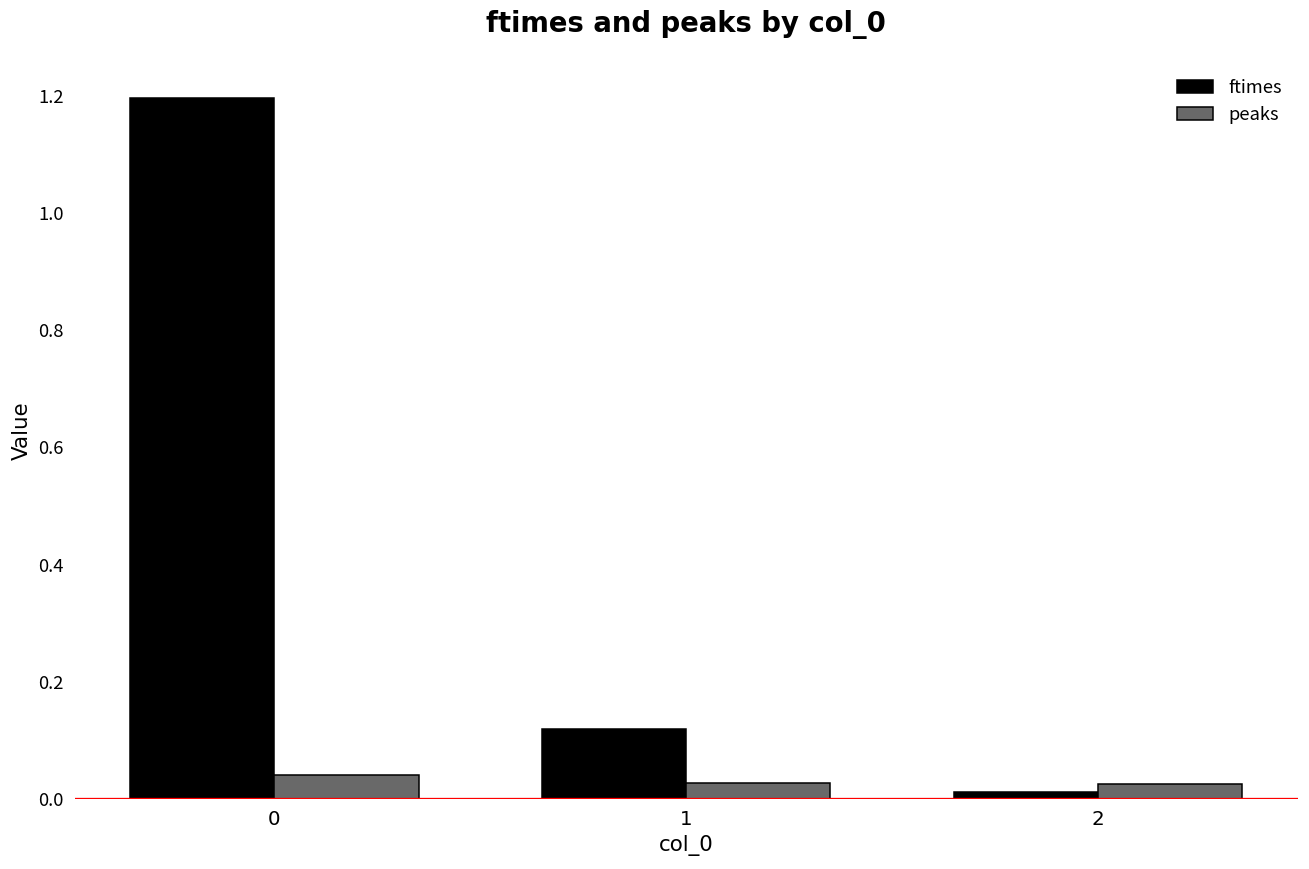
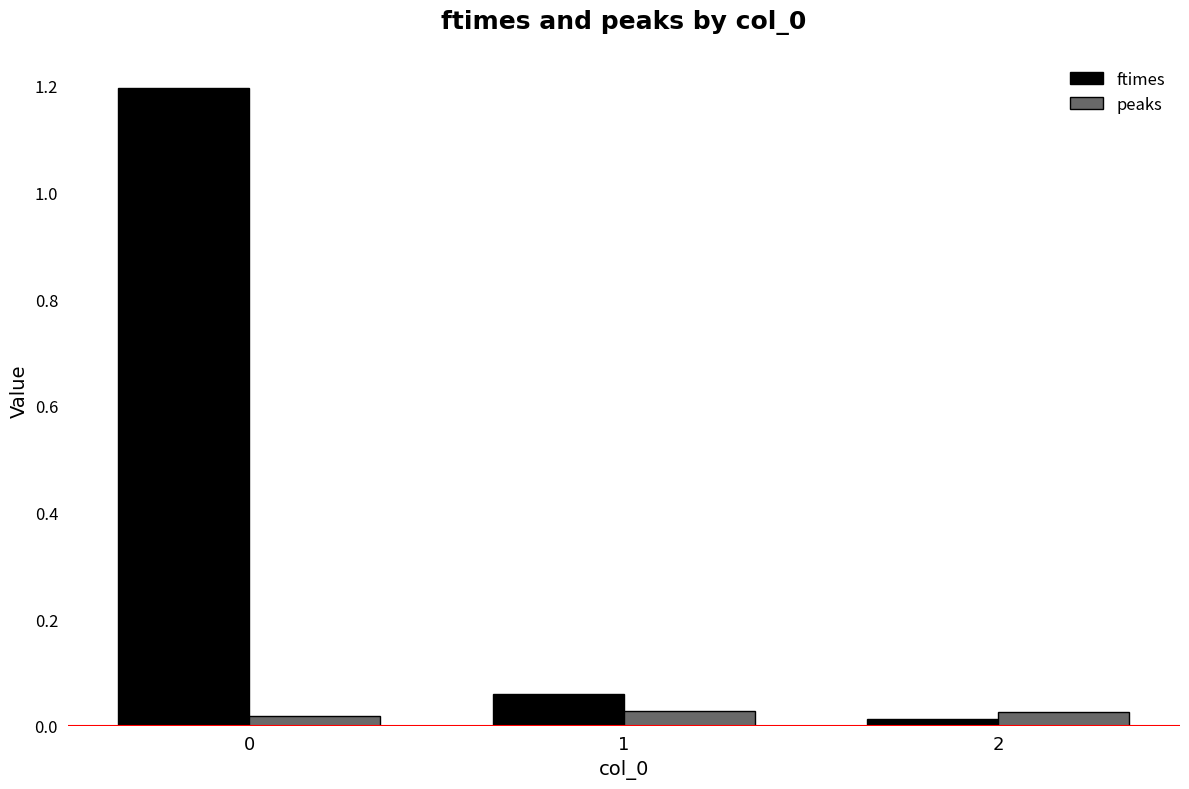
  {
    "ftimes": {
      "0": 1.20,
-     "1": 0.12,
+     "1": 0.06,
      "2": 0.01
    },
    "peaks": {
-     "0": 0.04,
+     "0": 0.02,
      "1": 0.03,
      "2": 0.03
    }
  }
